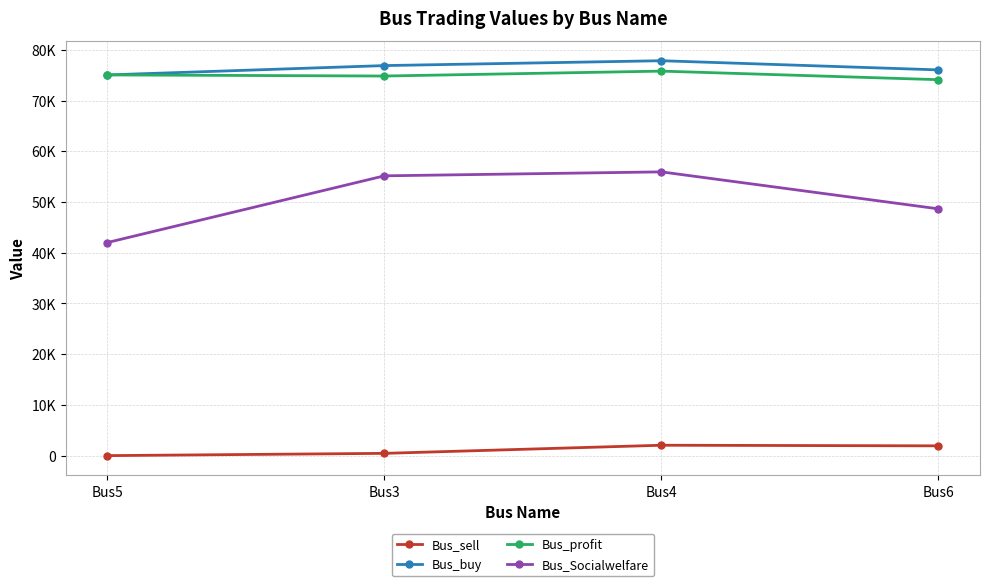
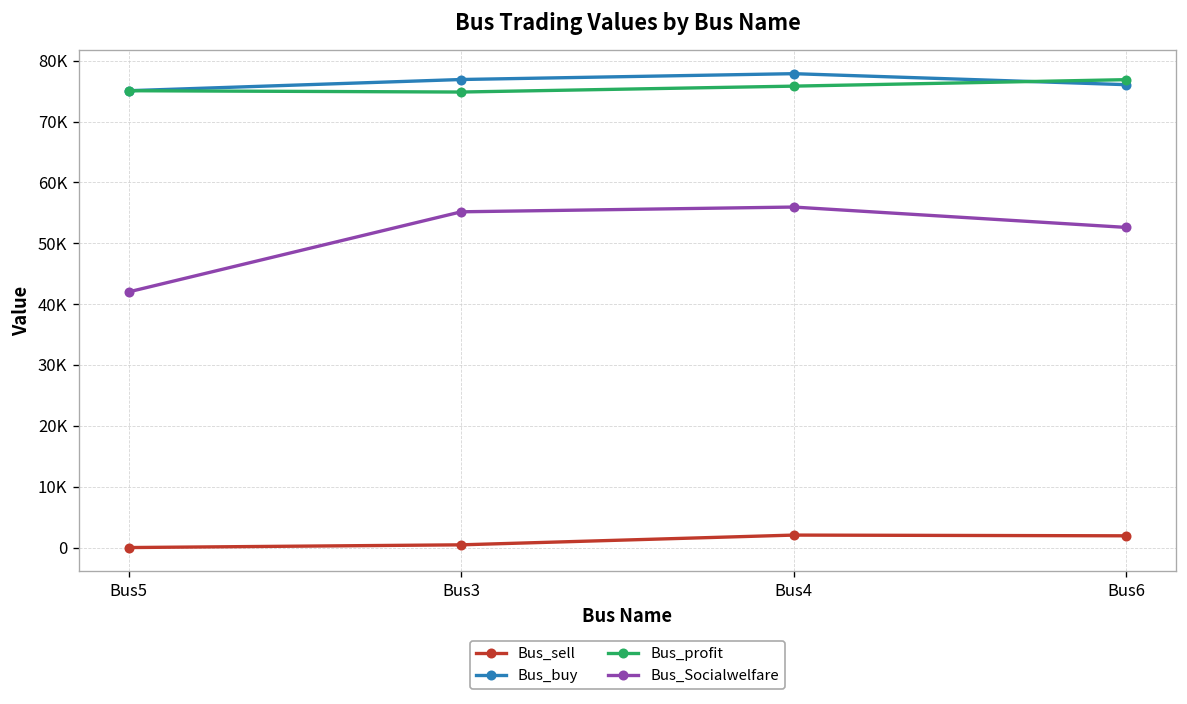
  {
    "Bus_sell": {
      "Bus5": 0,
      "Bus3": 0,
      "Bus4": 2000,
      "Bus6": 2000
    },
    "Bus_buy": {
      "Bus3": 77000,
      "Bus4": 78000,
      "Bus6": 76000
    },
    "Bus_profit": {
      "Bus3": 75000,
      "Bus4": 76000,
-     "Bus6": 74000
+     "Bus6": 77000
    },
    "Bus_Socialwelfare": {
      "Bus5": 42000,
      "Bus3": 55000,
      "Bus4": 56000,
-     "Bus6": 49000
+     "Bus6": 53000
    }
  }
